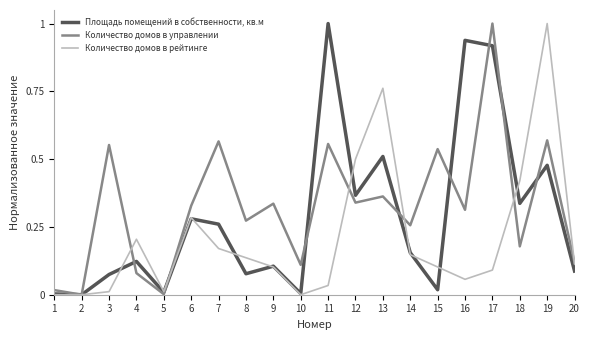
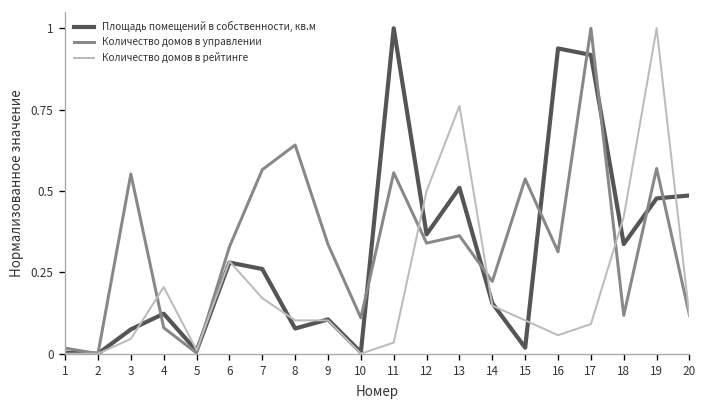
  {
    "Площадь помещений в собственности, кв.м": {
      "3": 0.07,
      "4": 0.12,
      "7": 0.26,
      "8": 0.08,
      "11": 1.00,
      "12": 0.37,
      "13": 0.51,
      "15": 0.02,
      "16": 0.94,
      "17": 0.92,
      "18": 0.34,
      "19": 0.48,
-     "20": 0.09
+     "20": 0.49
    },
    "Количество домов в управлении": {
      "1": 0.02,
      "3": 0.55,
      "4": 0.08,
      "6": 0.33,
      "7": 0.57,
-     "8": 0.27,
+     "8": 0.64,
      "9": 0.34,
      "10": 0.11,
      "11": 0.56,
      "12": 0.34,
      "13": 0.36,
-     "14": 0.26,
+     "14": 0.22,
      "15": 0.54,
      "16": 0.31,
      "17": 1.00,
-     "18": 0.18,
+     "18": 0.12,
      "19": 0.57
    },
    "Количество домов в рейтинге": {
-     "3": 0.01,
+     "3": 0.05,
      "4": 0.20,
      "7": 0.17,
-     "8": 0.14,
+     "8": 0.10,
      "11": 0.03,
      "12": 0.50,
      "13": 0.76,
      "15": 0.10,
      "16": 0.06,
      "17": 0.09,
      "18": 0.42,
      "19": 1.00
    }
  }
